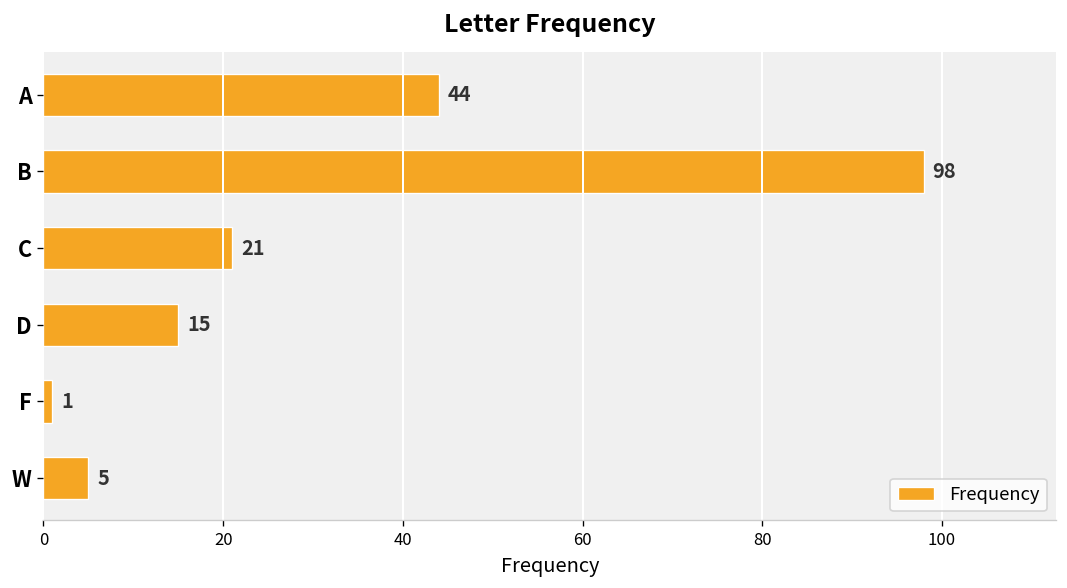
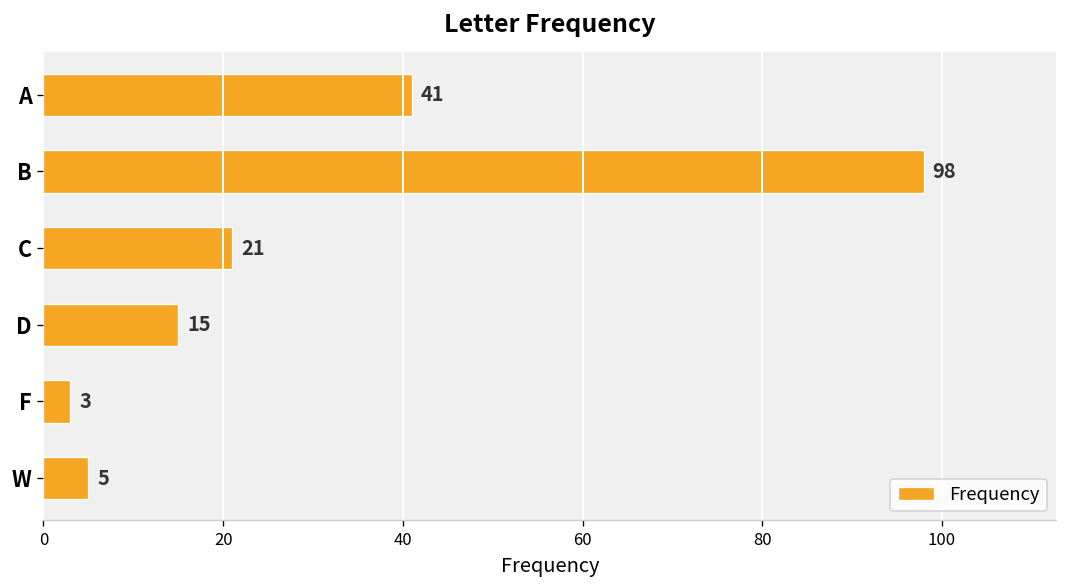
  {
-   "A": 44,
+   "A": 41,
    "B": 98,
    "C": 21,
    "D": 15,
-   "F": 1,
+   "F": 3,
    "W": 5
  }
